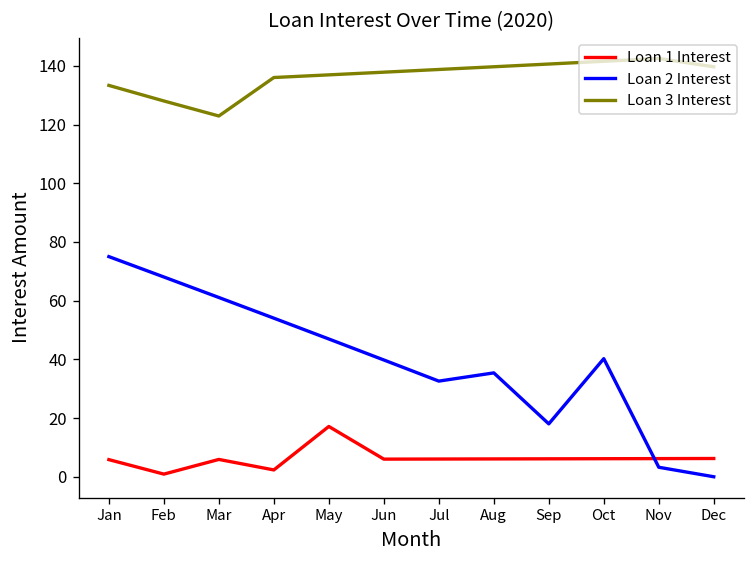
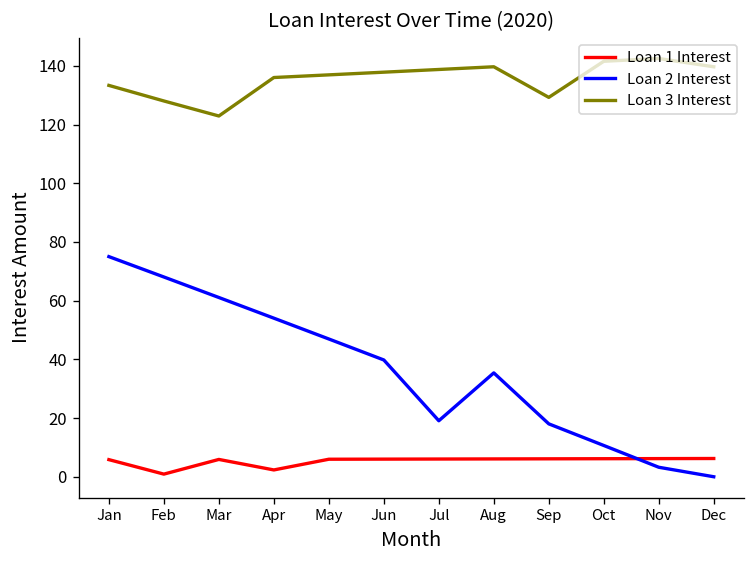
  {
    "Loan 1 Interest": {
      "Jan": 6,
      "Feb": 1,
      "Mar": 6,
      "Apr": 2,
-     "May": 17,
+     "May": 6,
      "Jun": 6,
      "Jul": 6,
      "Aug": 6,
      "Sep": 6,
      "Oct": 6,
      "Nov": 6,
      "Dec": 6
    },
    "Loan 2 Interest": {
      "Jan": 75,
      "Feb": 68,
      "Mar": 61,
      "Apr": 54,
      "May": 47,
      "Jun": 40,
-     "Jul": 33,
+     "Jul": 19,
      "Aug": 35,
      "Sep": 18,
-     "Oct": 40,
+     "Oct": 11,
      "Nov": 3,
      "Dec": 0
    },
    "Loan 3 Interest": {
      "Jan": 133,
      "Feb": 128,
      "Mar": 123,
      "Apr": 136,
      "May": 137,
      "Jun": 138,
      "Jul": 139,
      "Aug": 140,
-     "Sep": 141
+     "Sep": 129
    }
  }
